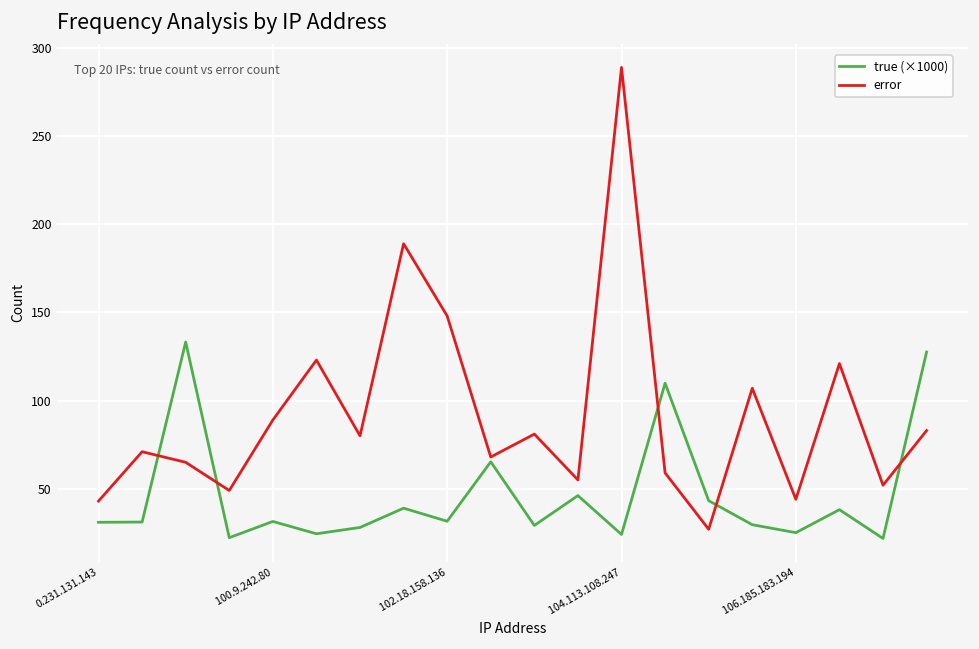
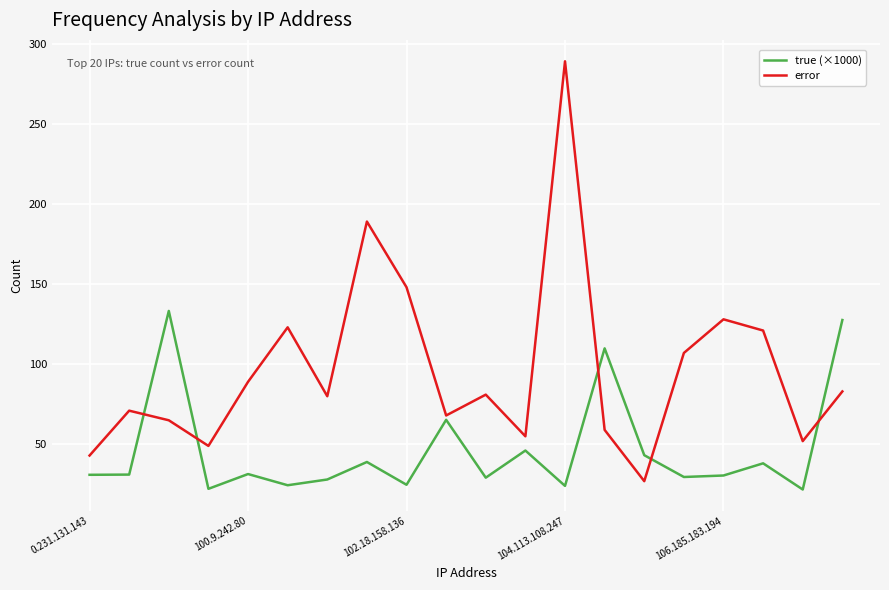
  {
    "true (×1000)": {
      "0.231.131.143": 31,
      "100.9.242.80": 31,
-     "102.18.158.136": 32,
+     "102.18.158.136": 25,
      "104.113.108.247": 24,
-     "106.185.183.194": 25
+     "106.185.183.194": 31
    },
    "error": {
      "0.231.131.143": 43,
      "100.9.242.80": 89,
      "102.18.158.136": 148,
      "104.113.108.247": 289,
-     "106.185.183.194": 44
+     "106.185.183.194": 128
    }
  }
